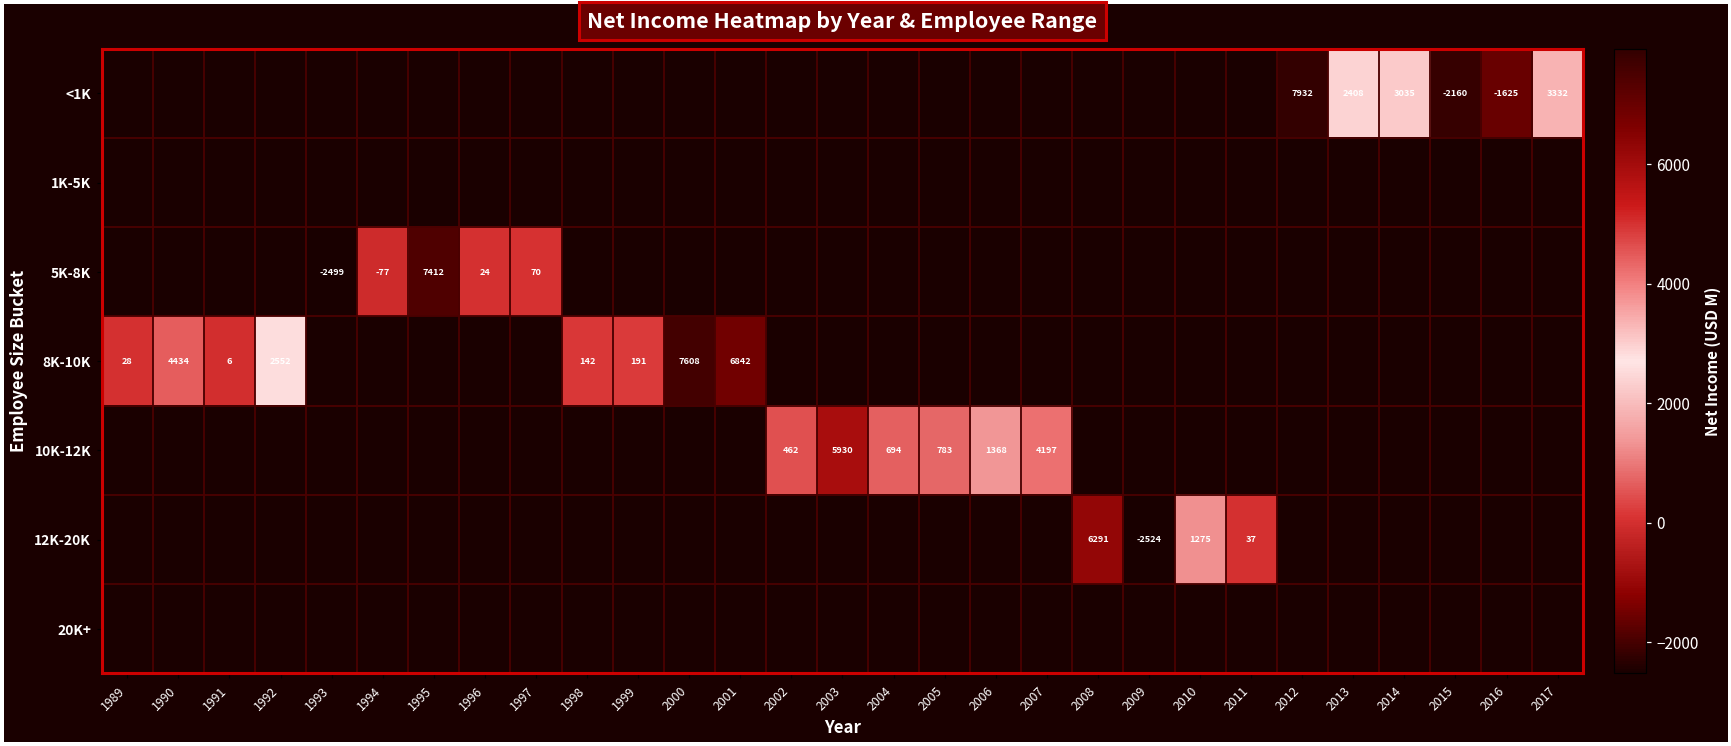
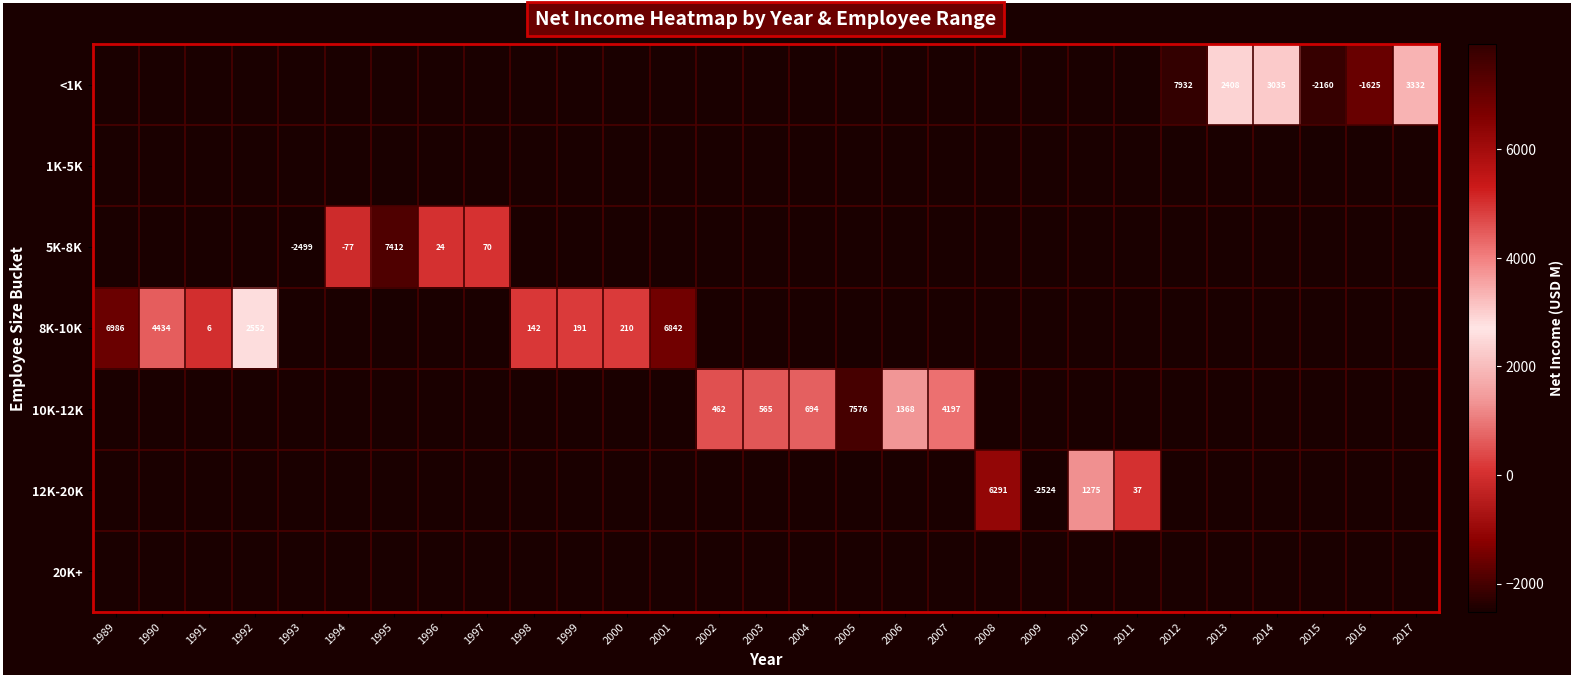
  {
    "<1K": {
      "2012": 7932,
      "2014": 3035,
      "2015": -2160,
      "2016": -1625,
      "2017": 3332
    },
    "5K-8K": {
      "1993": -2499,
      "1994": -77,
      "1995": 7412,
      "1996": 24,
      "1997": 70
    },
    "8K-10K": {
-     "1989": 28,
+     "1989": 6986,
      "1990": 4434,
      "1991": 6,
      "1998": 142,
      "1999": 191,
-     "2000": 7608,
+     "2000": 210,
      "2001": 6842
    },
    "10K-12K": {
      "2002": 462,
-     "2003": 5930,
+     "2003": 565,
      "2004": 694,
-     "2005": 783,
+     "2005": 7576,
      "2006": 1368,
      "2007": 4197
    },
    "12K-20K": {
      "2008": 6291,
      "2009": -2524,
      "2010": 1275,
      "2011": 37
    }
  }
